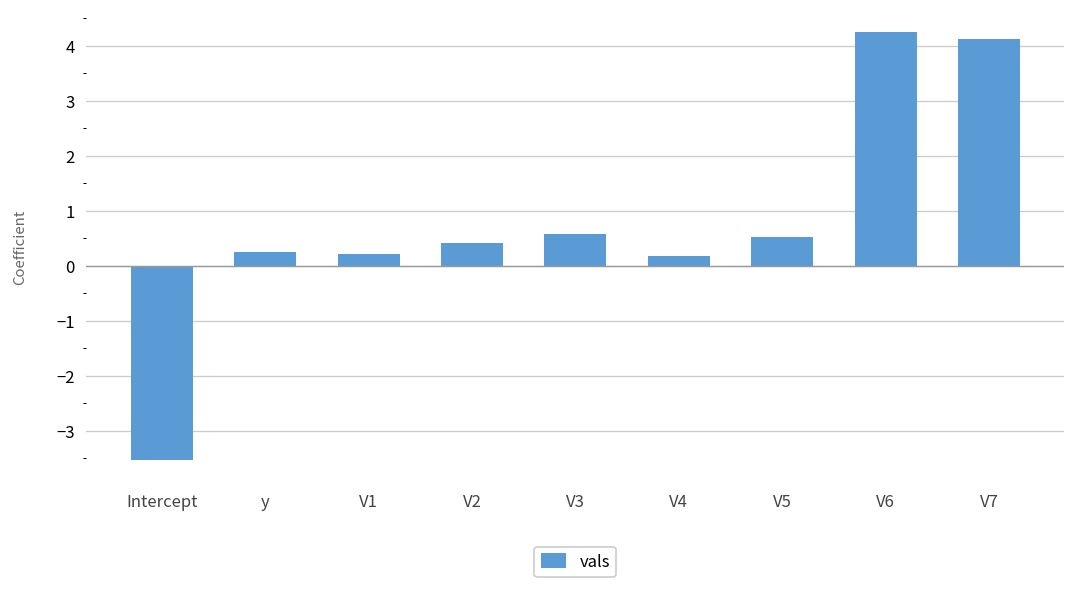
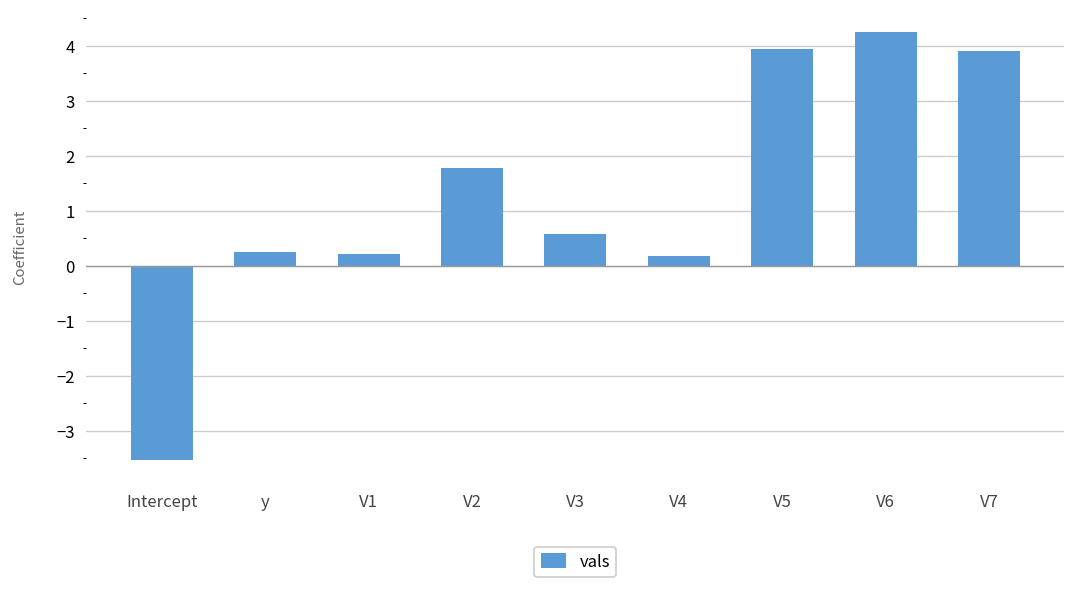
  {
    "Intercept": -3.5,
    "y": 0.3,
    "V1": 0.2,
-   "V2": 0.4,
+   "V2": 1.8,
    "V3": 0.6,
    "V4": 0.2,
-   "V5": 0.5,
+   "V5": 3.9,
    "V6": 4.2,
-   "V7": 4.1
+   "V7": 3.9
  }
